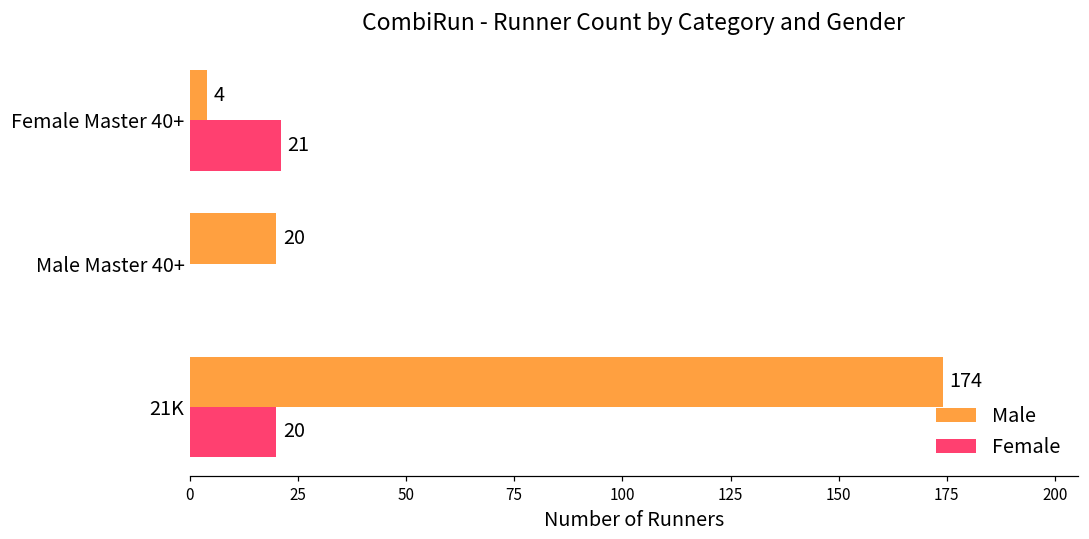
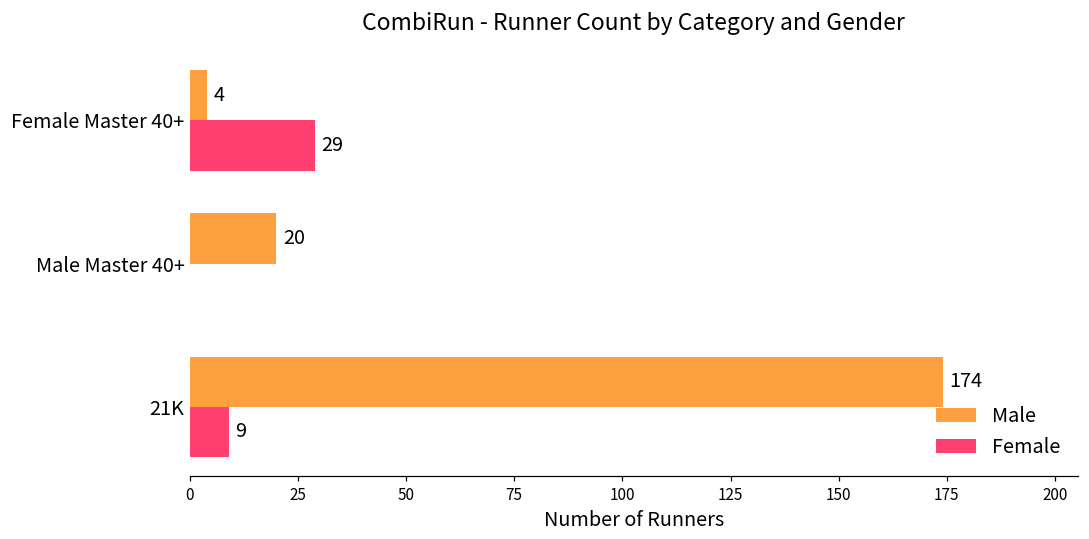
  {
    "Male": {
      "Female Master 40+": 4,
      "Male Master 40+": 20,
      "21K": 174
    },
    "Female": {
-     "Female Master 40+": 21,
-     "21K": 20
+     "Female Master 40+": 29,
+     "21K": 9
    }
  }
